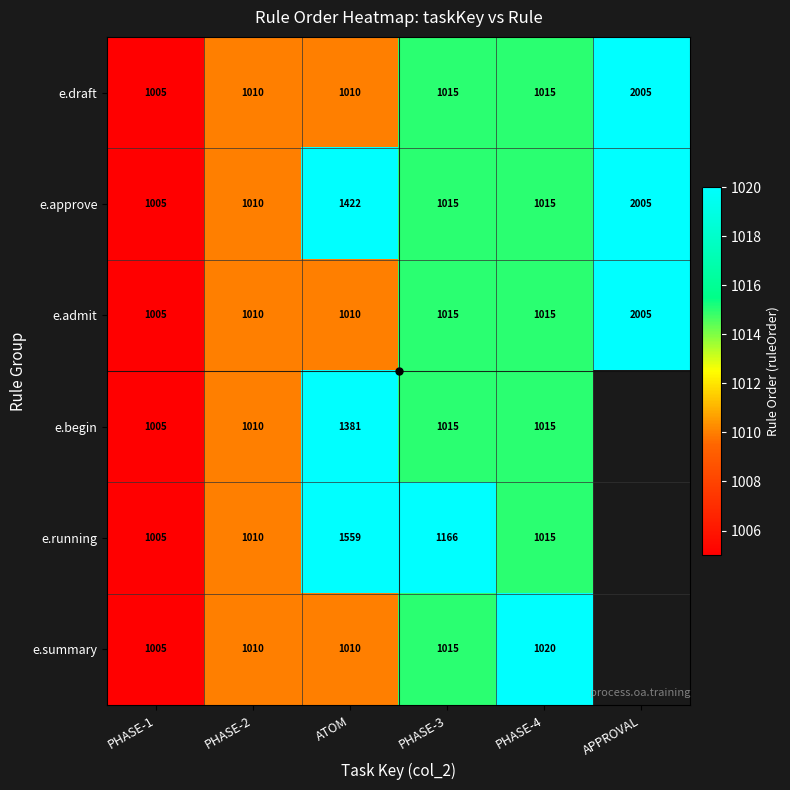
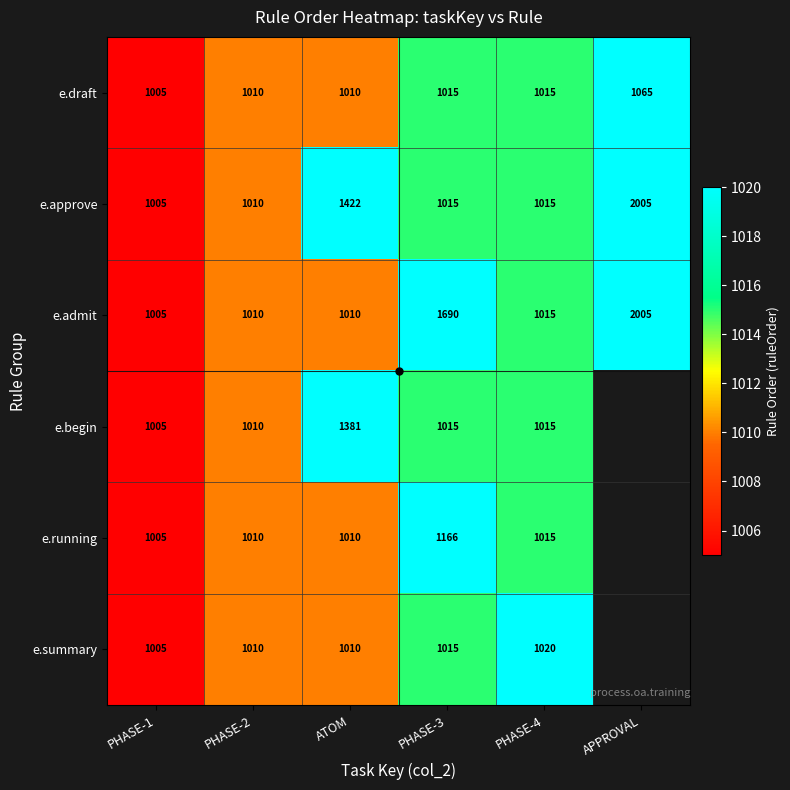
  {
    "e.draft": {
      "PHASE-1": 1005,
      "PHASE-2": 1010,
      "ATOM": 1010,
      "PHASE-3": 1015,
      "PHASE-4": 1015,
-     "APPROVAL": 2005
+     "APPROVAL": 1065
    },
    "e.approve": {
      "PHASE-1": 1005,
      "PHASE-2": 1010,
      "ATOM": 1422,
      "PHASE-3": 1015,
      "PHASE-4": 1015,
      "APPROVAL": 2005
    },
    "e.admit": {
      "PHASE-1": 1005,
      "PHASE-2": 1010,
      "ATOM": 1010,
-     "PHASE-3": 1015,
+     "PHASE-3": 1690,
      "PHASE-4": 1015,
      "APPROVAL": 2005
    },
    "e.begin": {
      "PHASE-1": 1005,
      "PHASE-2": 1010,
      "ATOM": 1381,
      "PHASE-3": 1015,
      "PHASE-4": 1015
    },
    "e.running": {
      "PHASE-1": 1005,
      "PHASE-2": 1010,
-     "ATOM": 1559,
+     "ATOM": 1010,
      "PHASE-3": 1166,
      "PHASE-4": 1015
    },
    "e.summary": {
      "PHASE-1": 1005,
      "PHASE-2": 1010,
      "ATOM": 1010,
      "PHASE-3": 1015,
      "PHASE-4": 1020
    }
  }
